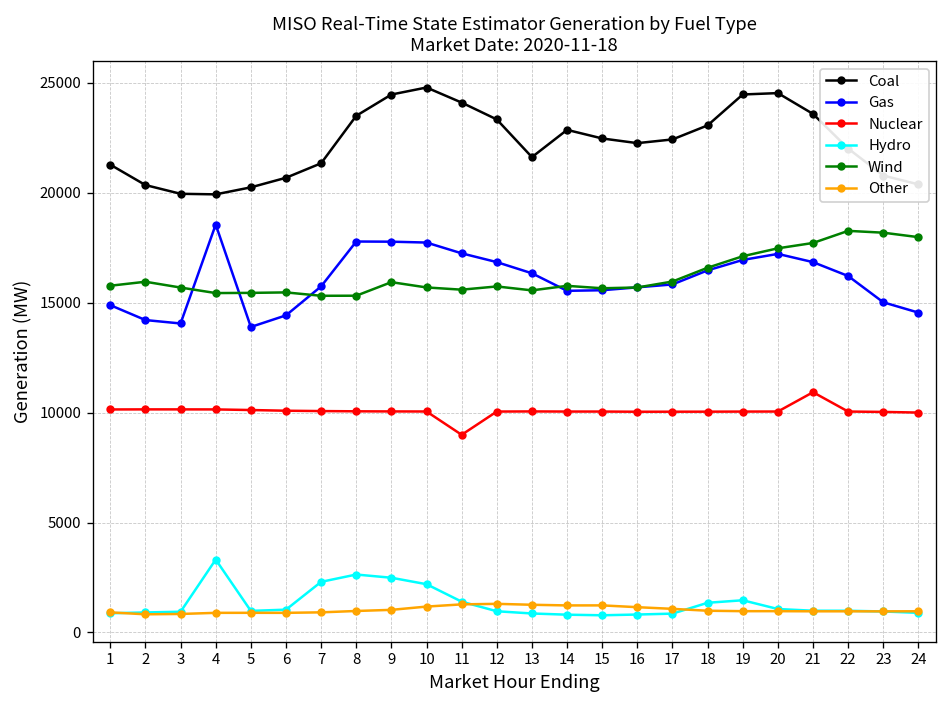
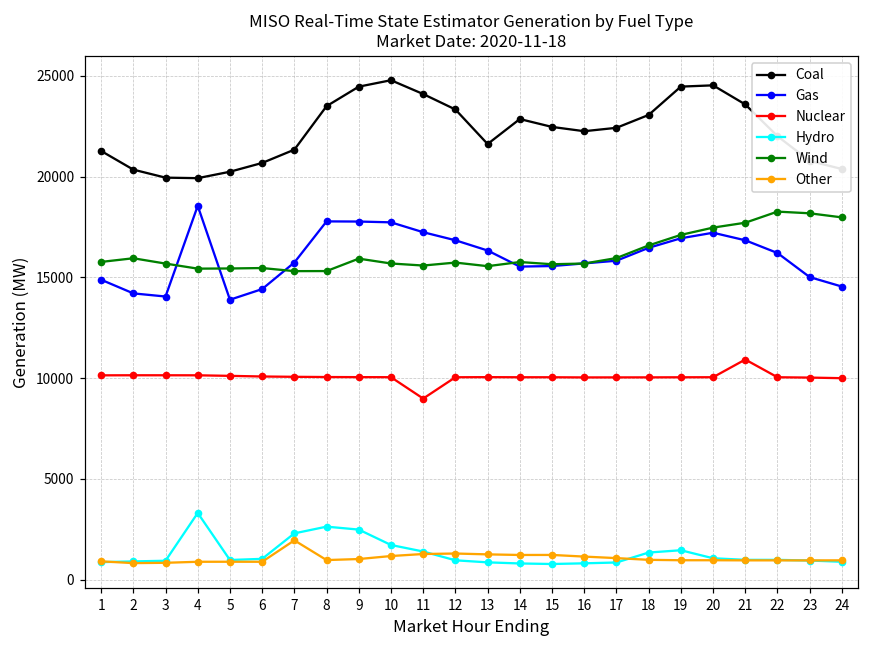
  {
    "Coal": {
      "1": 21300,
      "2": 20300,
      "3": 20000,
      "4": 19900,
      "5": 20200,
      "6": 20700,
      "7": 21300,
      "8": 23500,
      "9": 24500,
      "10": 24800,
      "11": 24100,
      "12": 23300,
      "13": 21600,
      "14": 22900,
      "15": 22500,
      "16": 22300,
      "17": 22400,
      "18": 23100,
      "19": 24500,
      "20": 24500,
      "21": 23600
    },
    "Gas": {
      "1": 14900,
      "2": 14200,
      "3": 14100,
      "4": 18600,
      "5": 13900,
      "6": 14400,
      "7": 15700,
      "8": 17800,
      "9": 17800,
      "10": 17700,
      "11": 17200,
      "12": 16800,
      "13": 16300,
      "14": 15500,
      "19": 16900,
      "20": 17200,
      "21": 16800,
      "22": 16200,
      "23": 15000,
      "24": 14500
    },
    "Nuclear": {
      "1": 10100,
      "2": 10100,
      "3": 10100,
      "4": 10100,
      "5": 10100,
      "6": 10100,
      "7": 10100,
      "8": 10100,
      "9": 10100,
      "10": 10100,
      "11": 9000,
      "12": 10000,
      "13": 10100,
      "14": 10000,
      "15": 10000,
      "16": 10000,
      "17": 10000,
      "18": 10000,
      "19": 10000,
      "20": 10000,
      "21": 10900,
      "22": 10000,
      "23": 10000,
      "24": 10000
    },
    "Hydro": {
      "4": 3300,
      "6": 1000,
      "7": 2300,
      "8": 2600,
      "9": 2500,
-     "10": 2200,
+     "10": 1700,
      "12": 1000,
      "13": 900,
      "14": 800,
      "15": 800,
      "16": 800,
      "17": 900,
      "18": 1400,
      "19": 1500
    },
    "Wind": {
      "1": 15800,
      "2": 16000,
      "3": 15700,
      "4": 15400,
      "5": 15400,
      "6": 15500,
      "7": 15300,
      "8": 15300,
      "9": 15900,
      "10": 15700,
      "11": 15600,
      "12": 15700,
      "13": 15600,
      "14": 15800,
      "19": 17100,
      "20": 17500,
      "21": 17700,
      "22": 18300,
      "23": 18200,
      "24": 18000
    },
    "Other": {
      "4": 900,
      "6": 900,
-     "7": 900,
+     "7": 2000,
      "8": 1000,
      "9": 1000,
      "10": 1200,
      "12": 1300,
      "13": 1300,
      "14": 1200,
      "15": 1200,
      "16": 1100,
      "17": 1100,
      "18": 1000,
      "19": 1000
    }
  }
